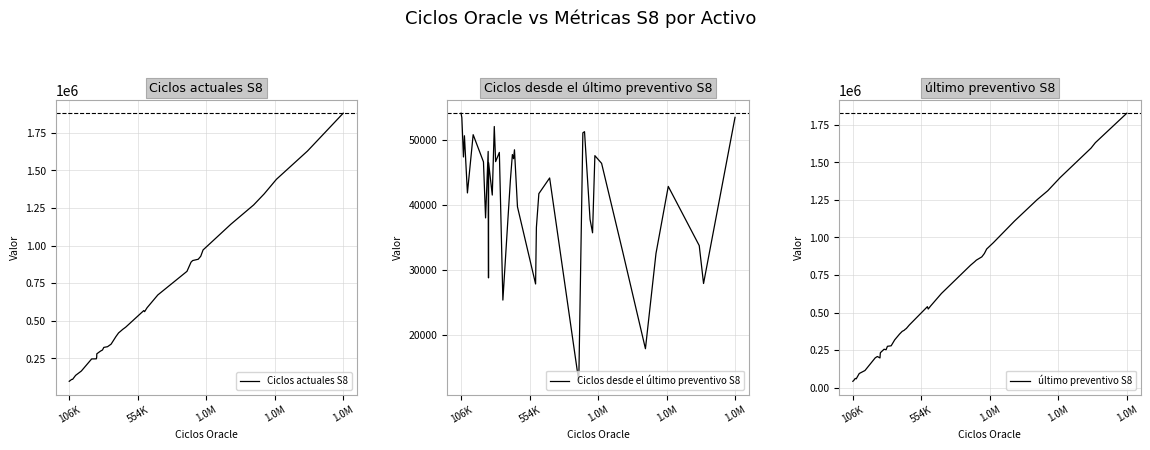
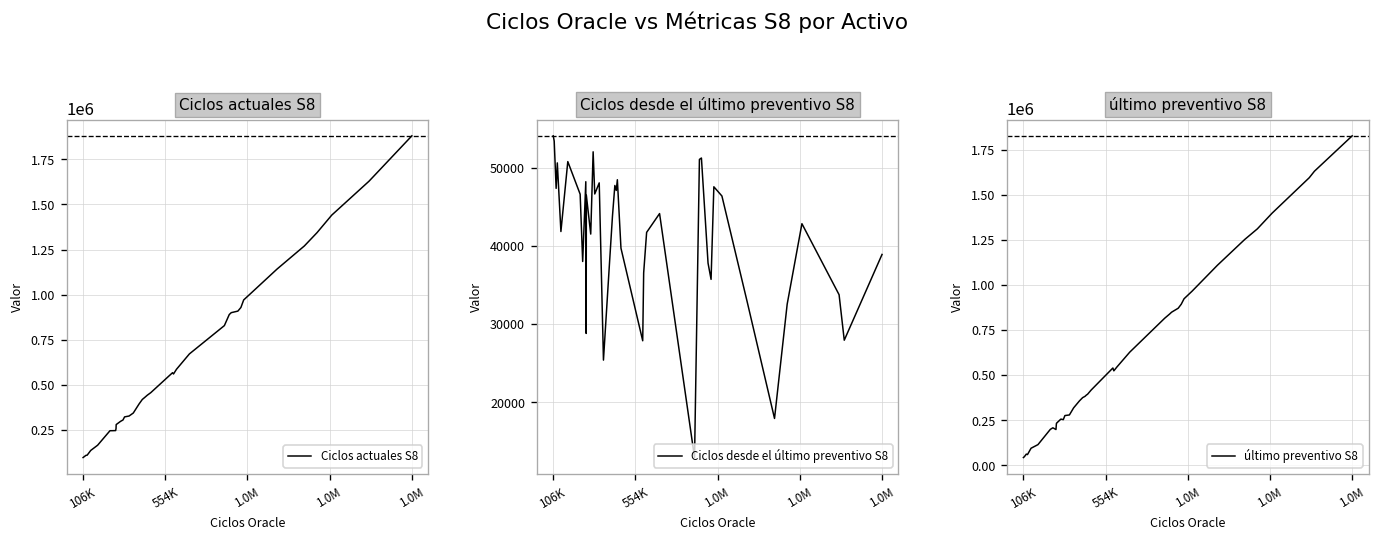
  {
    "Ciclos actuales S8": {
      "106K": 100000,
      "1.0M": 1880000
    },
    "Ciclos desde el último preventivo S8": {
      "106K": 54000,
-     "1.0M": 53000
+     "1.0M": 39000
    },
    "último preventivo S8": {
      "106K": 40000,
      "1.0M": 1830000
    }
  }
